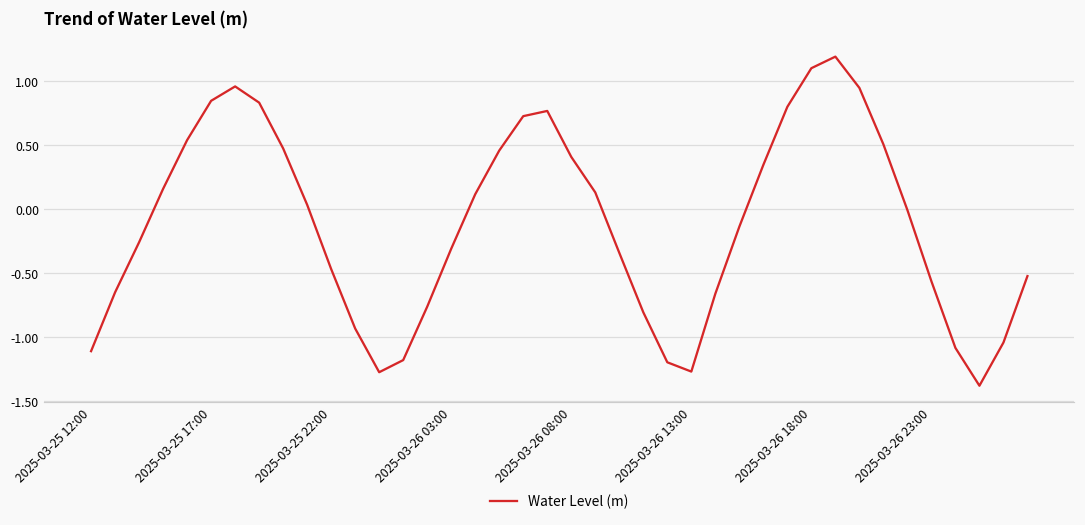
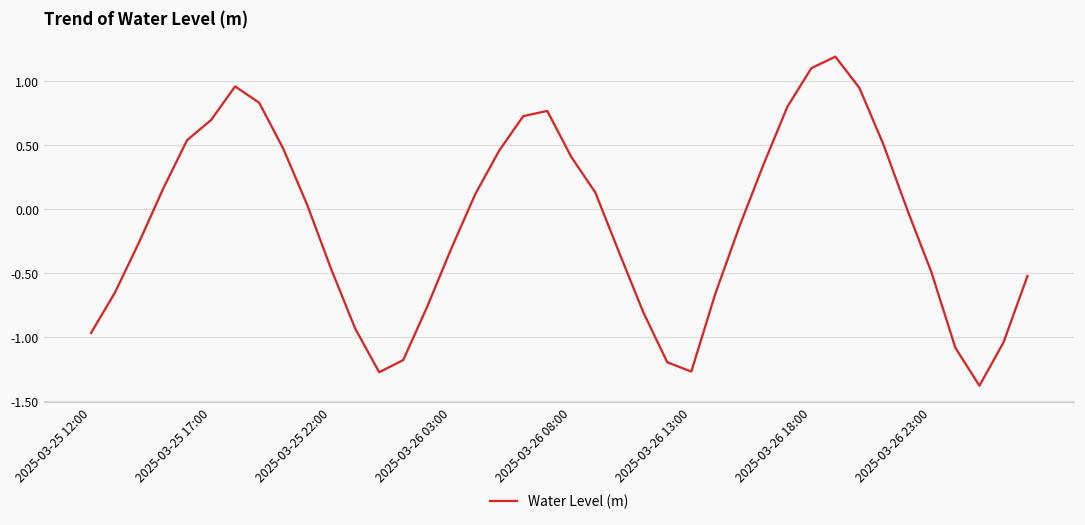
  {
-   "2025-03-25 12:00": -1.11,
-   "2025-03-25 17:00": 0.85,
+   "2025-03-25 12:00": -0.97,
+   "2025-03-25 17:00": 0.70,
    "2025-03-25 22:00": -0.47,
    "2025-03-26 03:00": -0.31,
    "2025-03-26 08:00": 0.41,
    "2025-03-26 13:00": -1.27,
    "2025-03-26 18:00": 1.10,
-   "2025-03-26 23:00": -0.56
+   "2025-03-26 23:00": -0.49
  }
